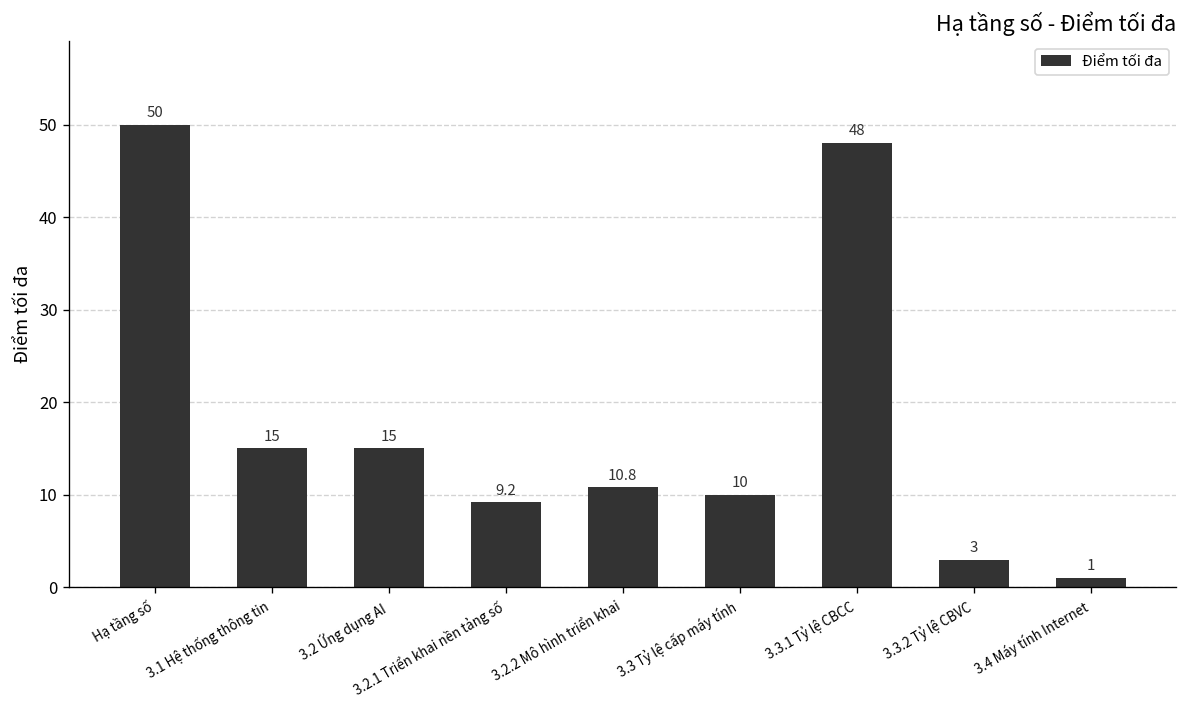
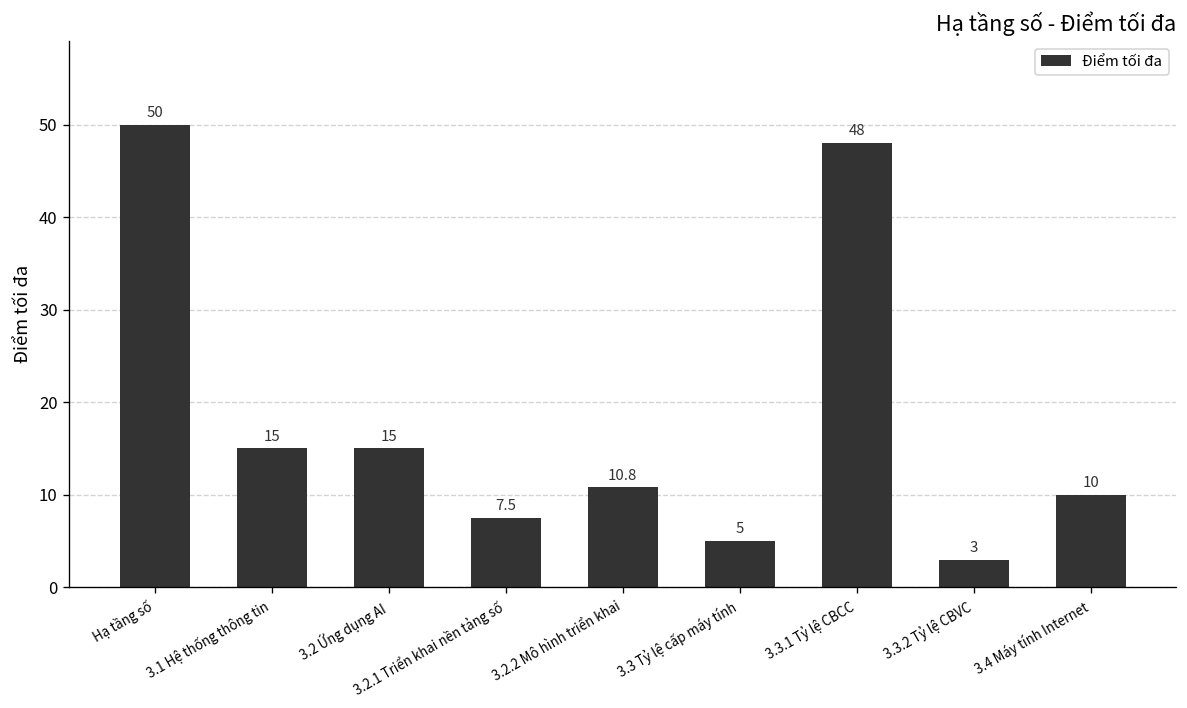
  {
    "Hạ tầng số": 50,
    "3.1 Hệ thống thông tin": 15,
    "3.2 Ứng dụng AI": 15,
-   "3.2.1 Triển khai nền tảng số": 9.2,
+   "3.2.1 Triển khai nền tảng số": 7.5,
    "3.2.2 Mô hình triển khai": 10.8,
-   "3.3 Tỷ lệ cấp máy tính": 10,
+   "3.3 Tỷ lệ cấp máy tính": 5,
    "3.3.1 Tỷ lệ CBCC": 48,
    "3.3.2 Tỷ lệ CBVC": 3,
-   "3.4 Máy tính Internet": 1
+   "3.4 Máy tính Internet": 10
  }
